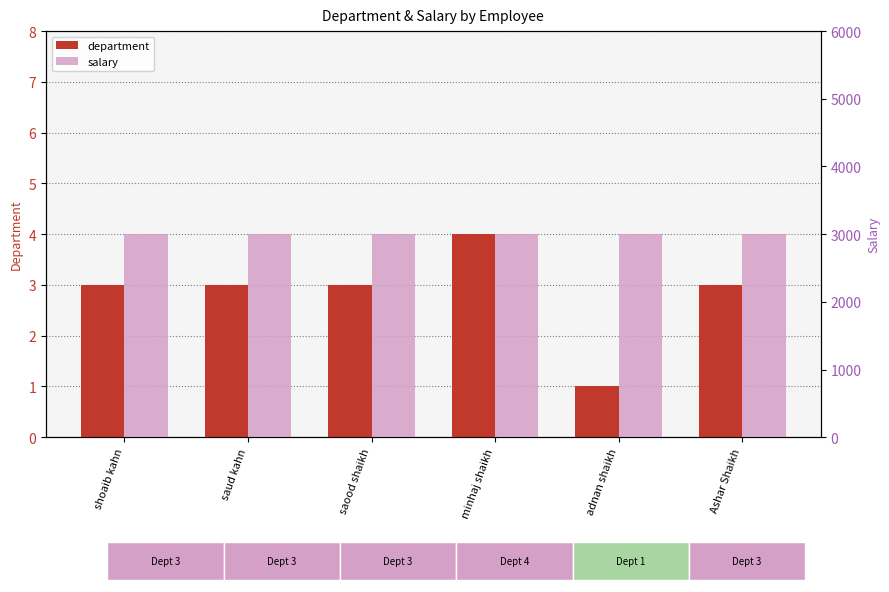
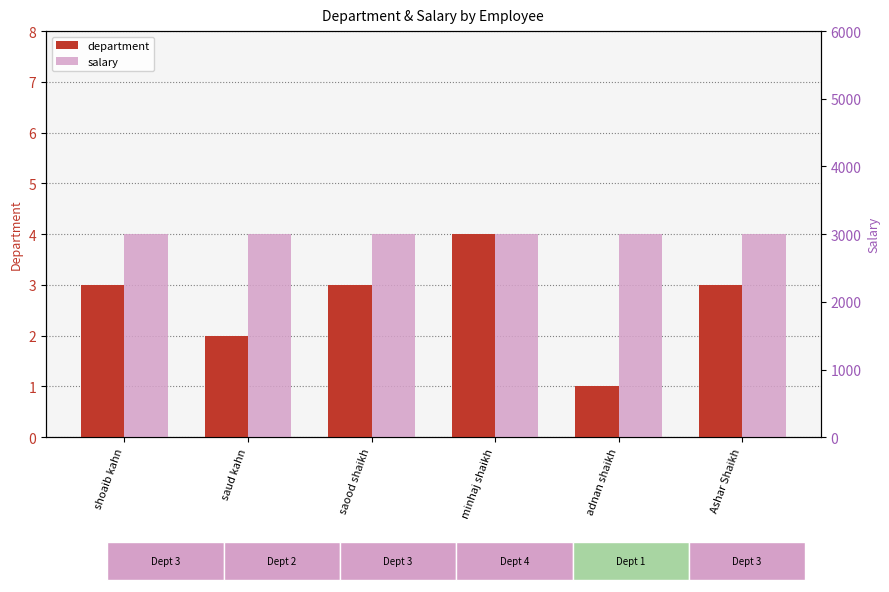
  {
    "Department & Salary by Employee": {
      "department": {
-       "saud kahn": 3
+       "saud kahn": 2
      }
    }
  }
